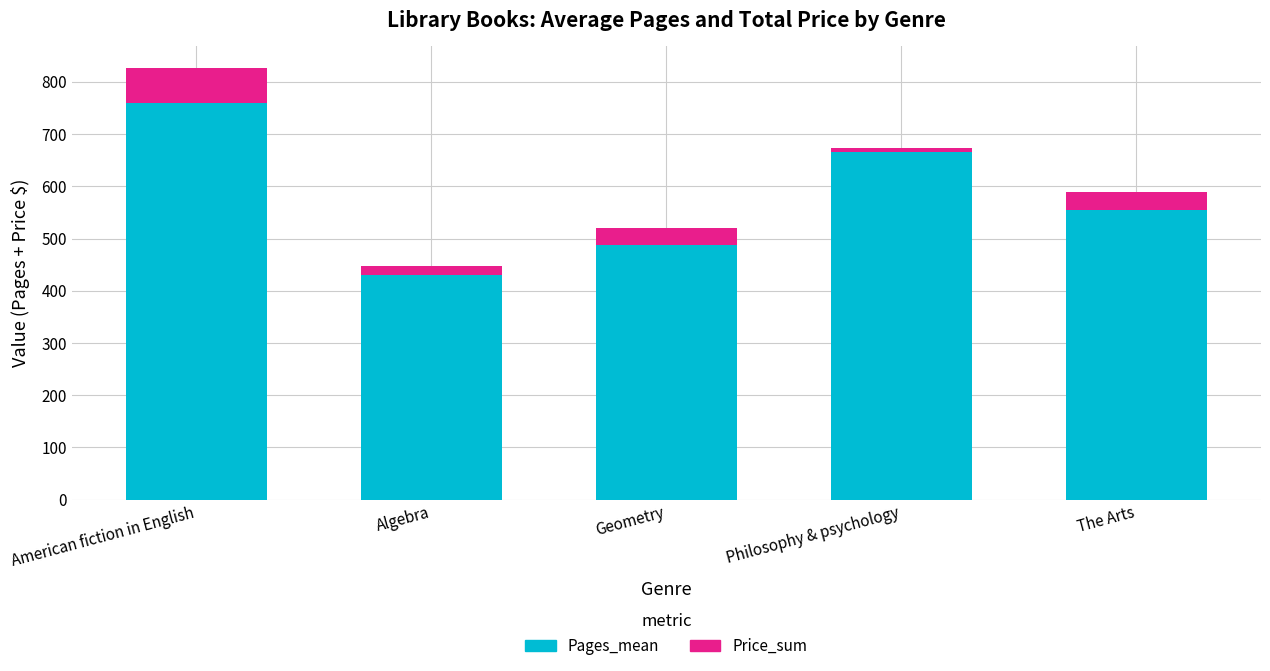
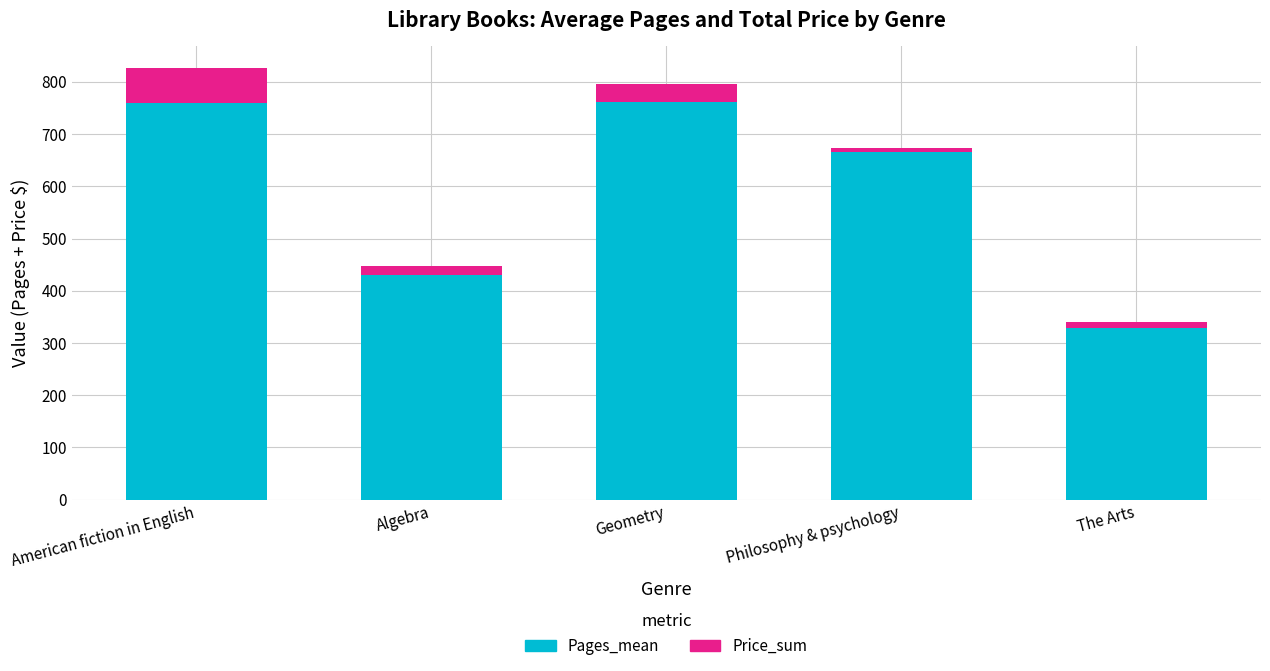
  {
    "Pages_mean": {
      "American fiction in English": 760,
      "Algebra": 430,
-     "Geometry": 490,
+     "Geometry": 760,
      "Philosophy & psychology": 670,
-     "The Arts": 560
+     "The Arts": 330
    },
    "Price_sum": {
      "American fiction in English": 70,
      "Algebra": 20,
      "Geometry": 30,
      "Philosophy & psychology": 10,
-     "The Arts": 30
+     "The Arts": 10
    }
  }
